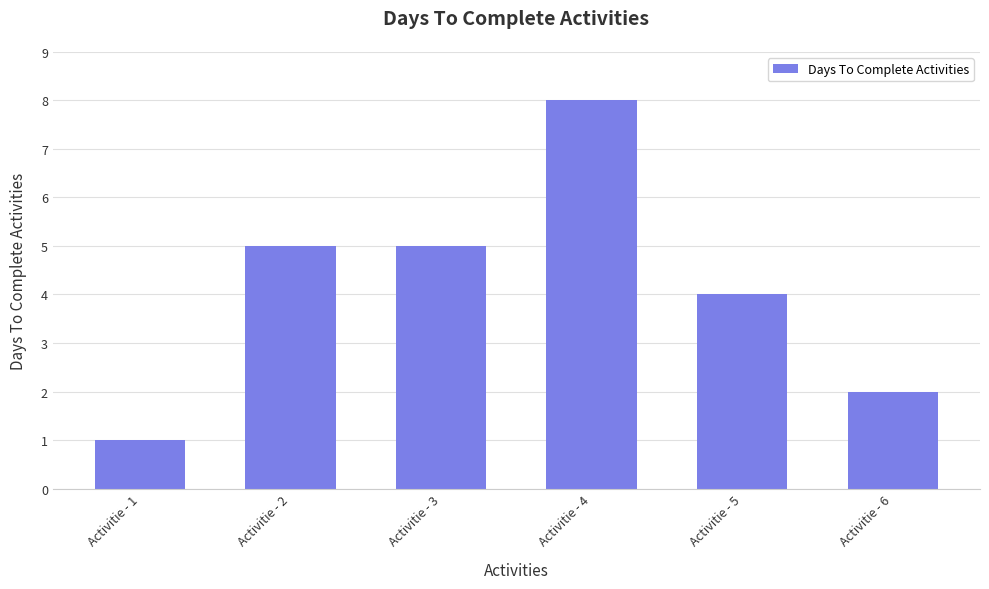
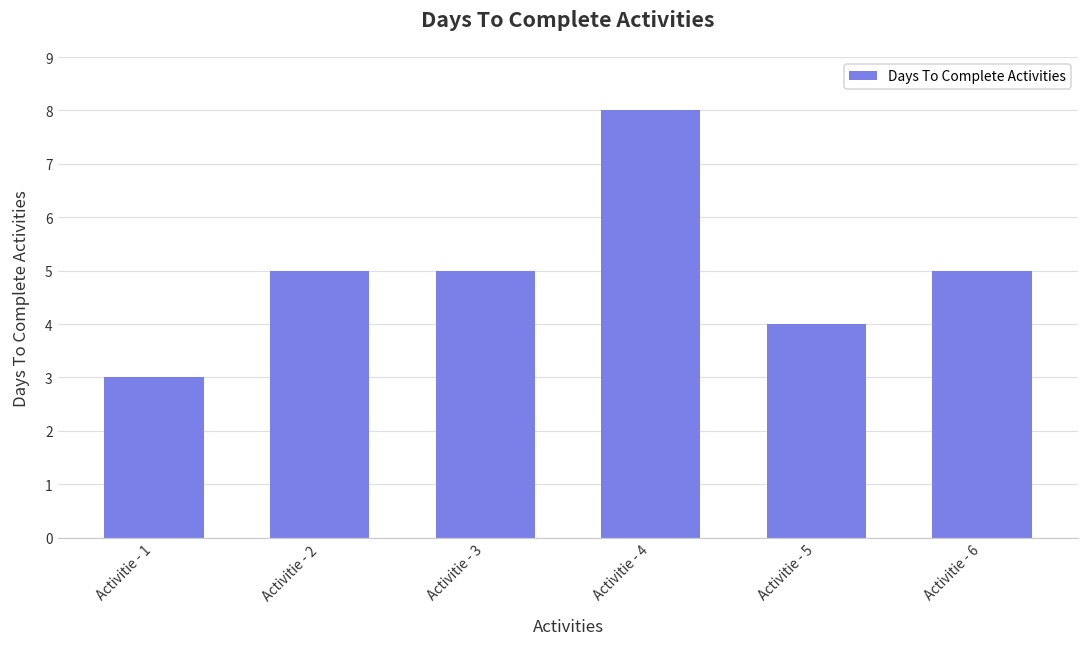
  {
-   "Activitie - 1": 1,
+   "Activitie - 1": 3,
    "Activitie - 2": 5,
    "Activitie - 3": 5,
    "Activitie - 4": 8,
    "Activitie - 5": 4,
-   "Activitie - 6": 2
+   "Activitie - 6": 5
  }
